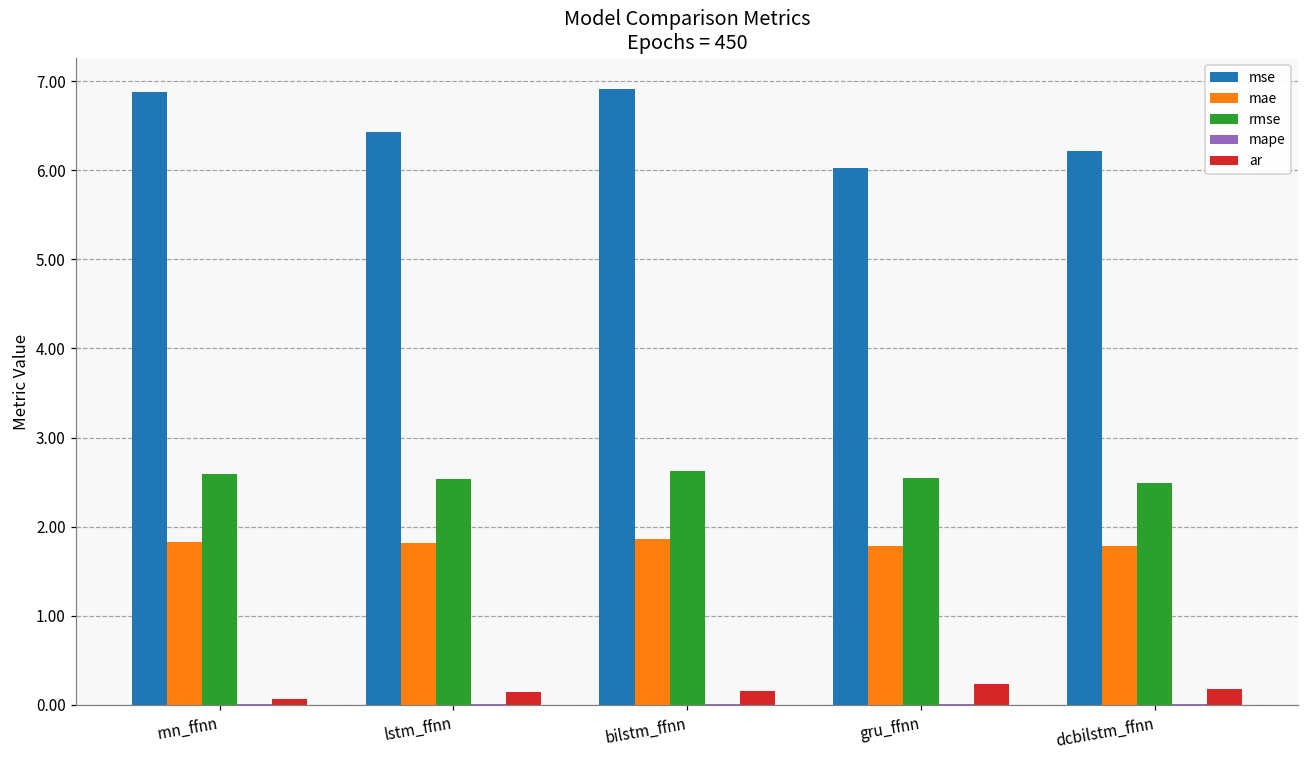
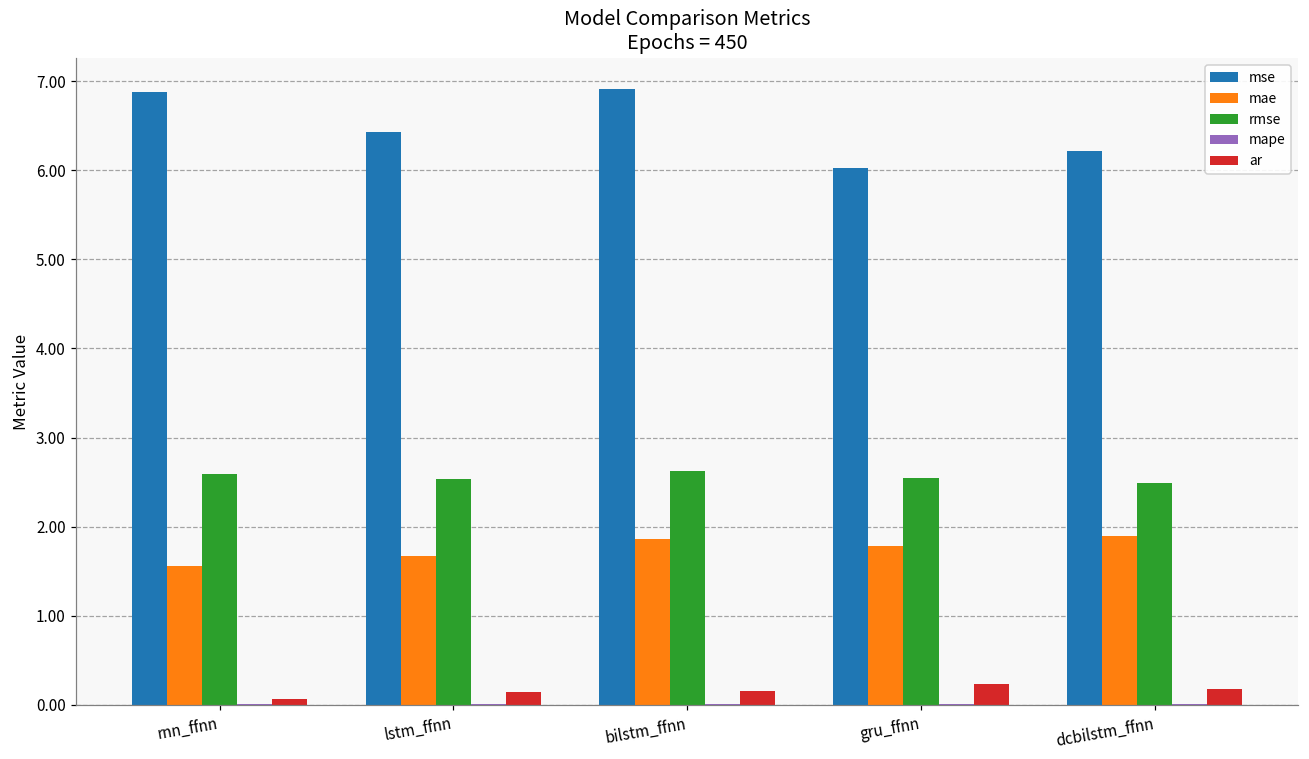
  {
    "mse": {
      "rnn_ffnn": 6.9,
      "lstm_ffnn": 6.4,
      "bilstm_ffnn": 6.9,
      "gru_ffnn": 6.0,
      "dcbilstm_ffnn": 6.2
    },
    "mae": {
-     "rnn_ffnn": 1.8,
-     "lstm_ffnn": 1.8,
+     "rnn_ffnn": 1.6,
+     "lstm_ffnn": 1.7,
      "bilstm_ffnn": 1.9,
      "gru_ffnn": 1.8,
-     "dcbilstm_ffnn": 1.8
+     "dcbilstm_ffnn": 1.9
    },
    "rmse": {
      "rnn_ffnn": 2.6,
      "lstm_ffnn": 2.5,
      "bilstm_ffnn": 2.6,
      "gru_ffnn": 2.5,
      "dcbilstm_ffnn": 2.5
    },
    "ar": {
      "rnn_ffnn": 0.1,
      "lstm_ffnn": 0.1,
      "bilstm_ffnn": 0.2,
      "gru_ffnn": 0.2,
      "dcbilstm_ffnn": 0.2
    }
  }
